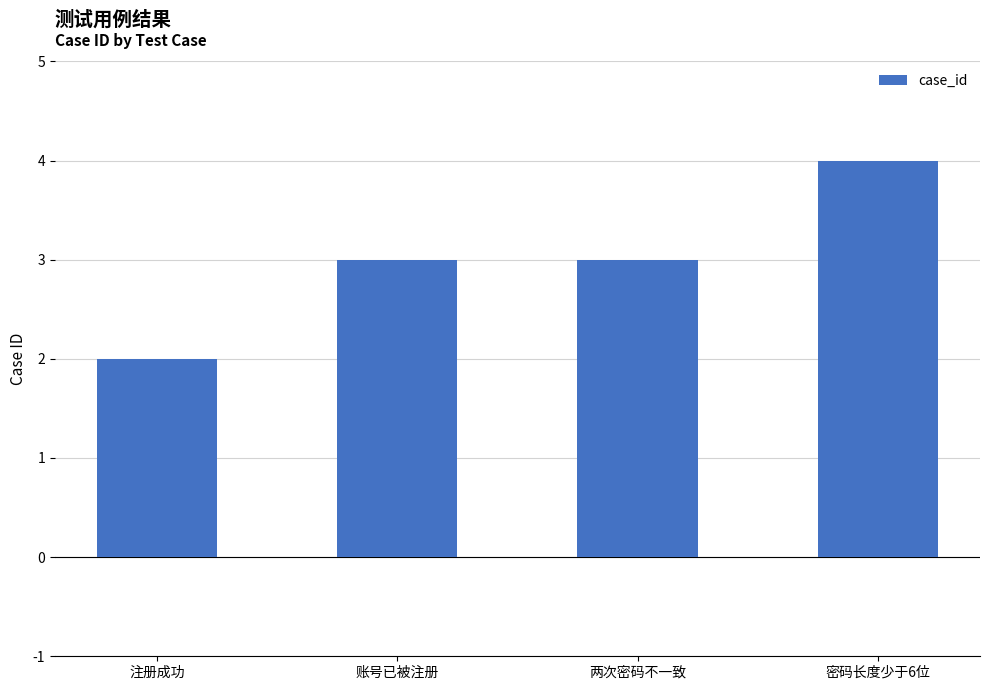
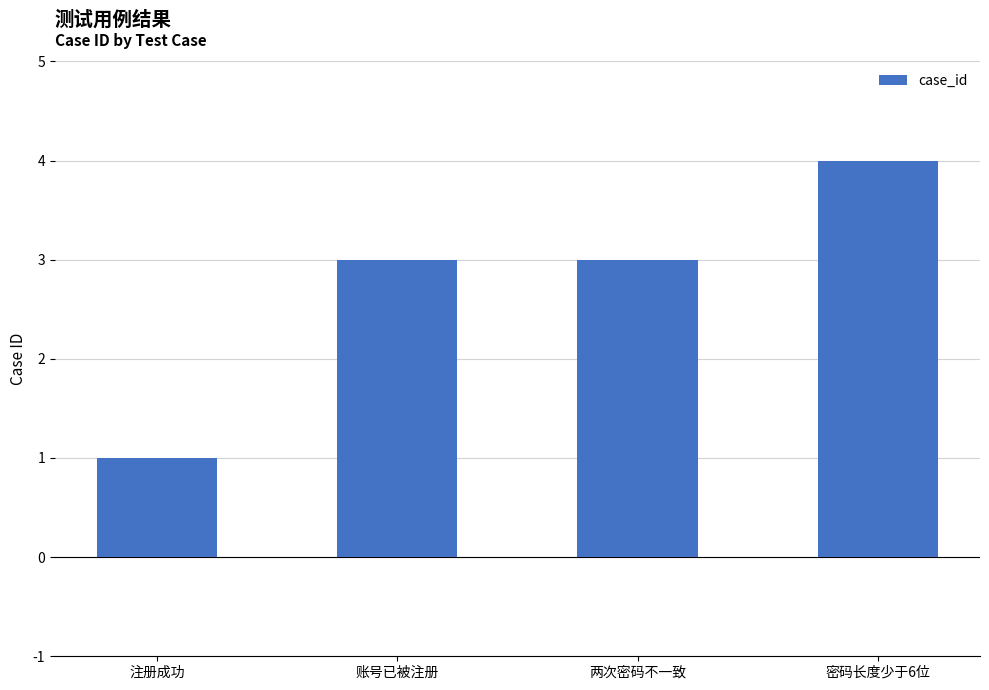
  {
-   "注册成功": 2,
+   "注册成功": 1,
    "账号已被注册": 3,
    "两次密码不一致": 3,
    "密码长度少于6位": 4
  }
